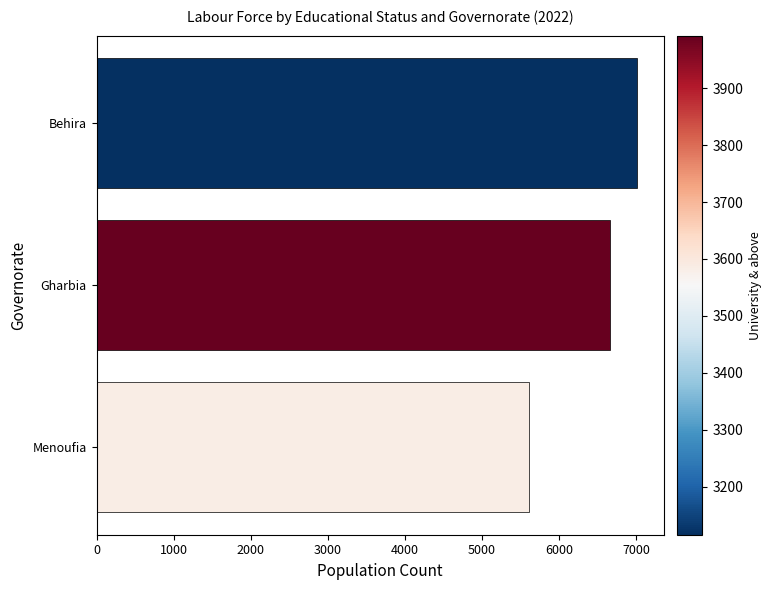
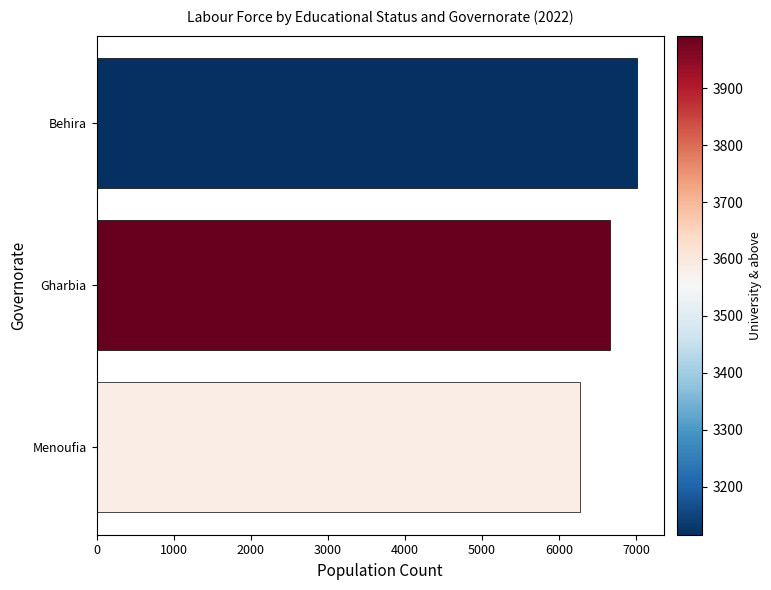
  {
    "Behira": 7000,
    "Gharbia": 6700,
-   "Menoufia": 5600
+   "Menoufia": 6300
  }
